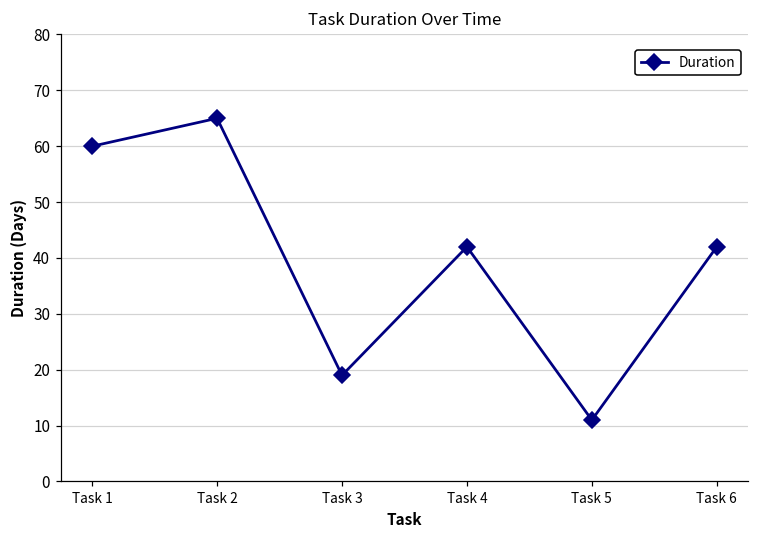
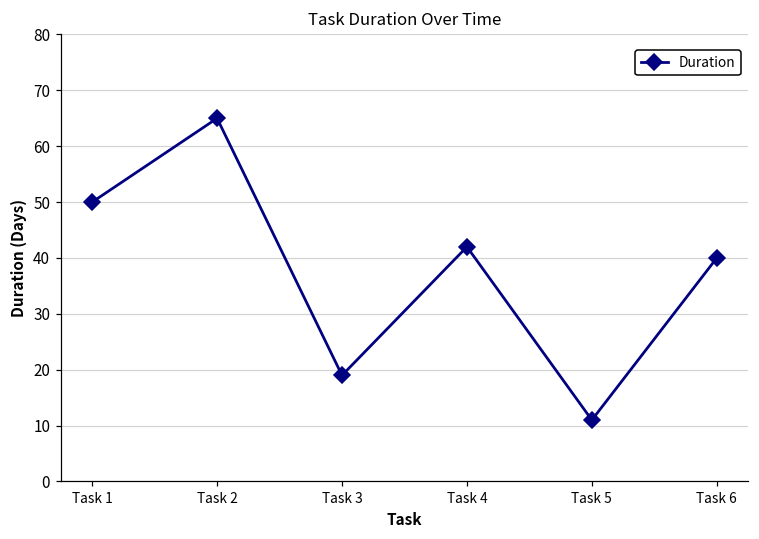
  {
-   "Task 1": 60,
+   "Task 1": 50,
    "Task 2": 65,
    "Task 3": 19,
    "Task 4": 42,
    "Task 5": 11,
-   "Task 6": 42
+   "Task 6": 40
  }
